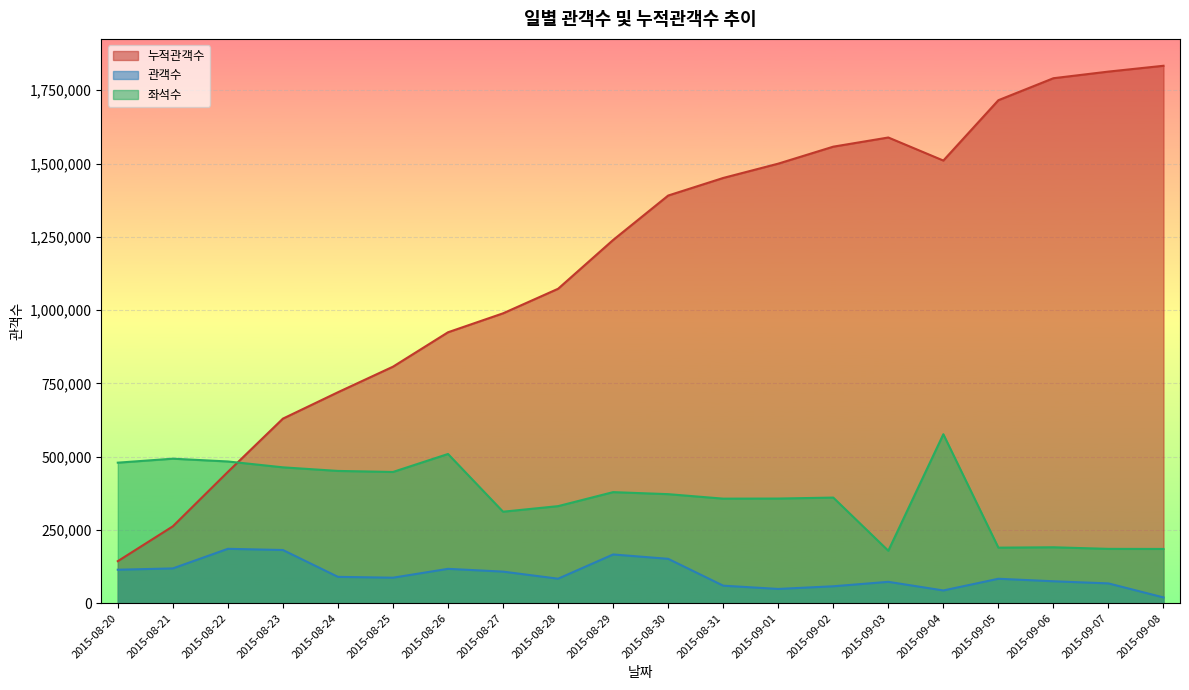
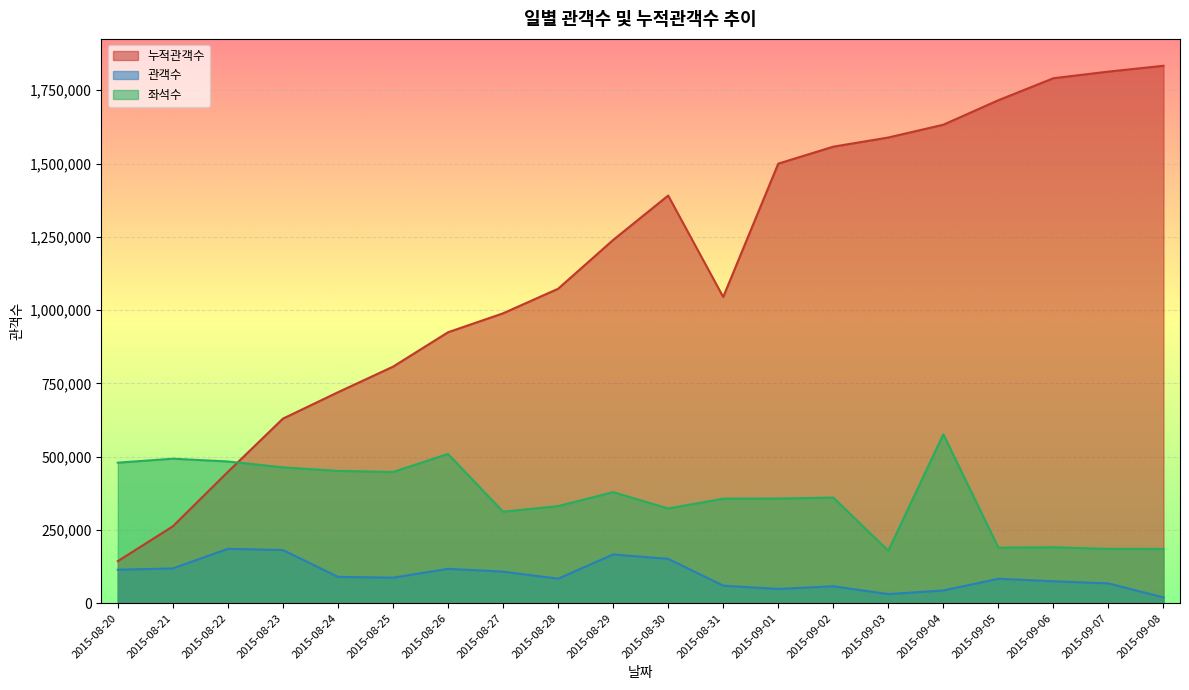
  {
    "누적관객수": {
      "2015-08-20": "140,000",
      "2015-08-21": "260,000",
      "2015-08-22": "450,000",
      "2015-08-23": "630,000",
      "2015-08-24": "720,000",
      "2015-08-25": "810,000",
      "2015-08-26": "920,000",
      "2015-08-27": "990,000",
      "2015-08-28": "1,070,000",
      "2015-08-29": "1,240,000",
      "2015-08-30": "1,390,000",
-     "2015-08-31": "1,450,000",
+     "2015-08-31": "1,040,000",
      "2015-09-01": "1,500,000",
      "2015-09-02": "1,560,000",
      "2015-09-03": "1,590,000",
-     "2015-09-04": "1,510,000",
+     "2015-09-04": "1,630,000",
      "2015-09-05": "1,720,000",
      "2015-09-06": "1,790,000",
      "2015-09-07": "1,810,000",
      "2015-09-08": "1,830,000"
    },
    "관객수": {
      "2015-08-20": "110,000",
      "2015-08-21": "120,000",
      "2015-08-22": "190,000",
      "2015-08-23": "180,000",
      "2015-08-24": "90,000",
      "2015-08-25": "90,000",
      "2015-08-26": "120,000",
      "2015-08-27": "110,000",
      "2015-08-28": "80,000",
      "2015-08-29": "170,000",
      "2015-08-30": "150,000",
      "2015-08-31": "60,000",
      "2015-09-01": "50,000",
      "2015-09-02": "60,000",
-     "2015-09-03": "70,000",
+     "2015-09-03": "30,000",
      "2015-09-04": "40,000",
      "2015-09-05": "80,000",
      "2015-09-06": "70,000",
      "2015-09-07": "70,000",
      "2015-09-08": "20,000"
    },
    "좌석수": {
      "2015-08-20": "480,000",
      "2015-08-21": "490,000",
      "2015-08-22": "480,000",
      "2015-08-23": "460,000",
      "2015-08-24": "450,000",
      "2015-08-25": "450,000",
      "2015-08-26": "510,000",
      "2015-08-27": "310,000",
      "2015-08-28": "330,000",
      "2015-08-29": "380,000",
-     "2015-08-30": "370,000",
+     "2015-08-30": "320,000",
      "2015-08-31": "360,000",
      "2015-09-01": "360,000",
      "2015-09-02": "360,000",
      "2015-09-03": "180,000",
      "2015-09-04": "580,000",
      "2015-09-05": "190,000",
      "2015-09-06": "190,000",
      "2015-09-07": "190,000",
      "2015-09-08": "190,000"
    }
  }
